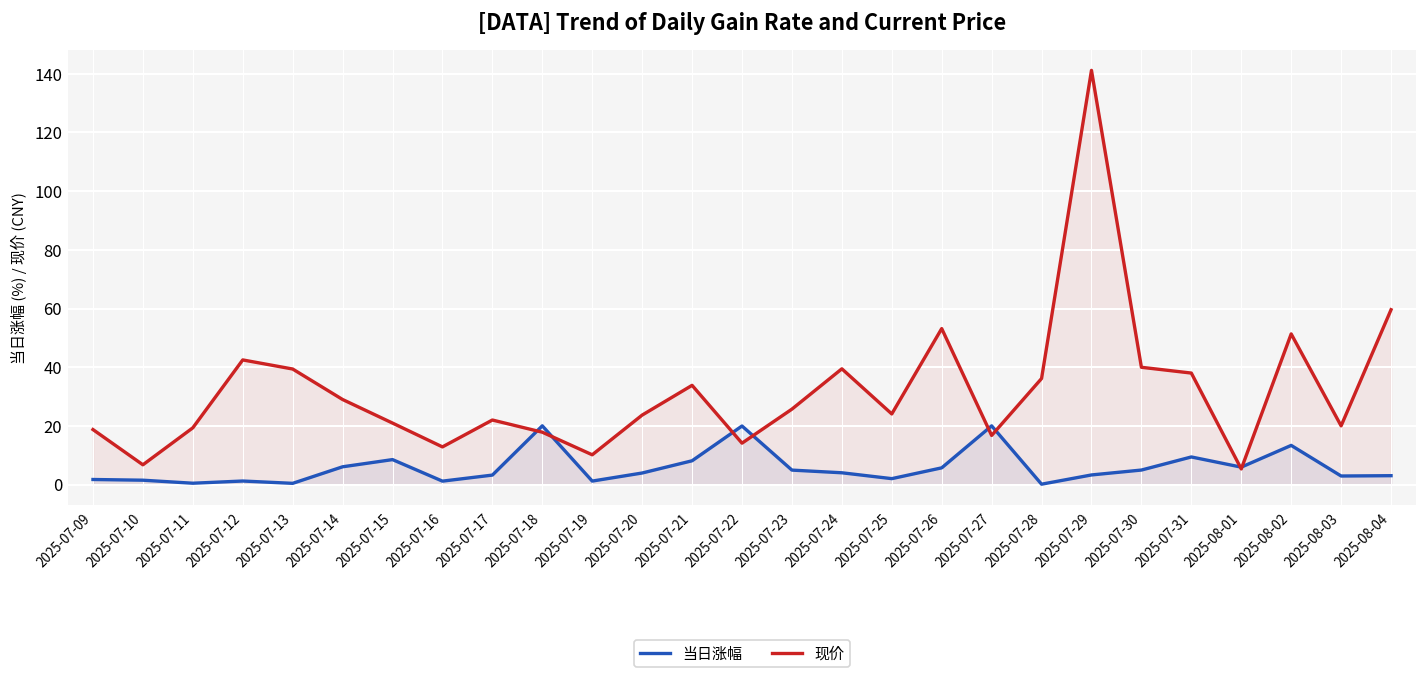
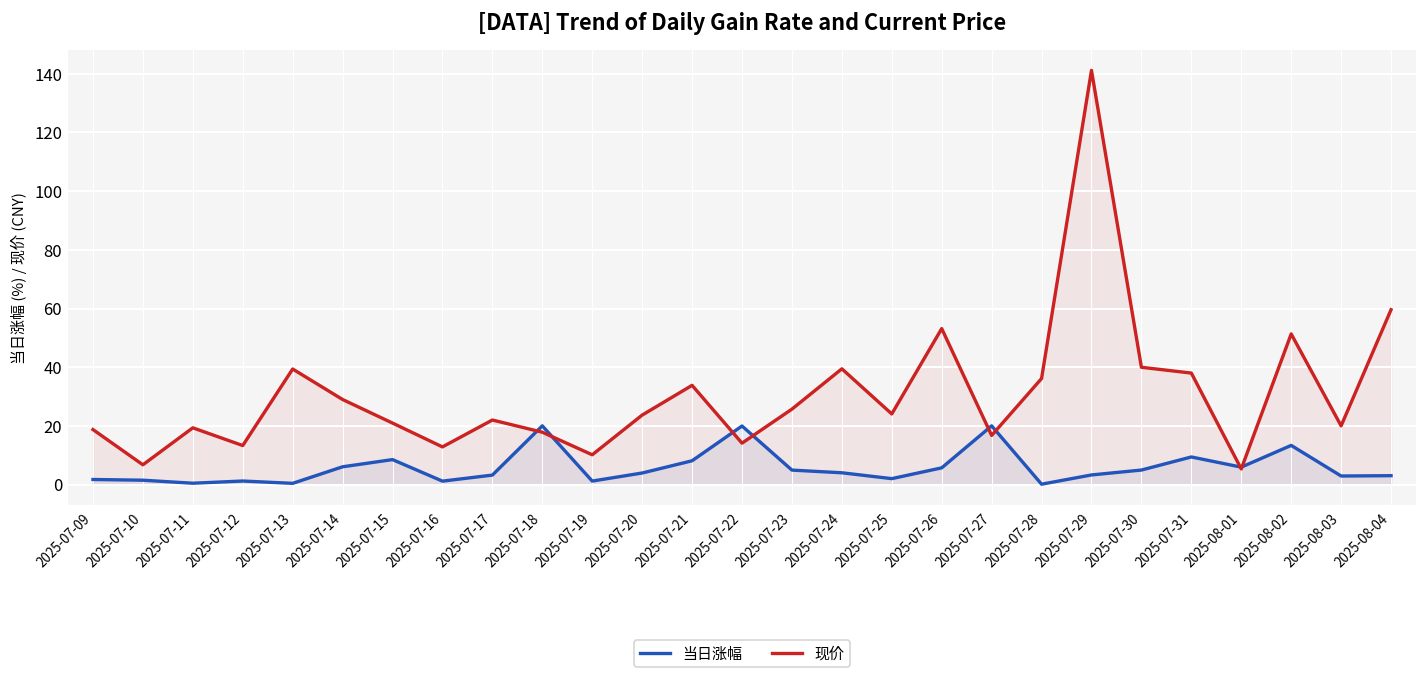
  {
    "当日涨幅": {
      "2025-07-09": 2,
      "2025-07-10": 2,
      "2025-07-11": 0,
      "2025-07-12": 1,
      "2025-07-13": 0,
      "2025-07-14": 6,
      "2025-07-15": 9,
      "2025-07-16": 1,
      "2025-07-17": 3,
      "2025-07-18": 20,
      "2025-07-19": 1,
      "2025-07-20": 4,
      "2025-07-21": 8,
      "2025-07-22": 20,
      "2025-07-23": 5,
      "2025-07-24": 4,
      "2025-07-25": 2,
      "2025-07-26": 6,
      "2025-07-27": 20,
      "2025-07-28": 0,
      "2025-07-29": 3,
      "2025-07-30": 5,
      "2025-07-31": 9,
      "2025-08-02": 13,
      "2025-08-03": 3,
      "2025-08-04": 3
    },
    "现价": {
      "2025-07-09": 19,
      "2025-07-10": 7,
      "2025-07-11": 19,
-     "2025-07-12": 42,
+     "2025-07-12": 13,
      "2025-07-13": 39,
      "2025-07-14": 29,
      "2025-07-15": 21,
      "2025-07-16": 13,
      "2025-07-17": 22,
      "2025-07-18": 18,
      "2025-07-19": 10,
      "2025-07-20": 24,
      "2025-07-21": 34,
      "2025-07-22": 14,
      "2025-07-23": 26,
      "2025-07-24": 39,
      "2025-07-25": 24,
      "2025-07-26": 53,
      "2025-07-27": 17,
      "2025-07-28": 36,
      "2025-07-29": 141,
      "2025-07-30": 40,
      "2025-07-31": 38,
      "2025-08-02": 51,
      "2025-08-03": 20,
      "2025-08-04": 60
    }
  }
